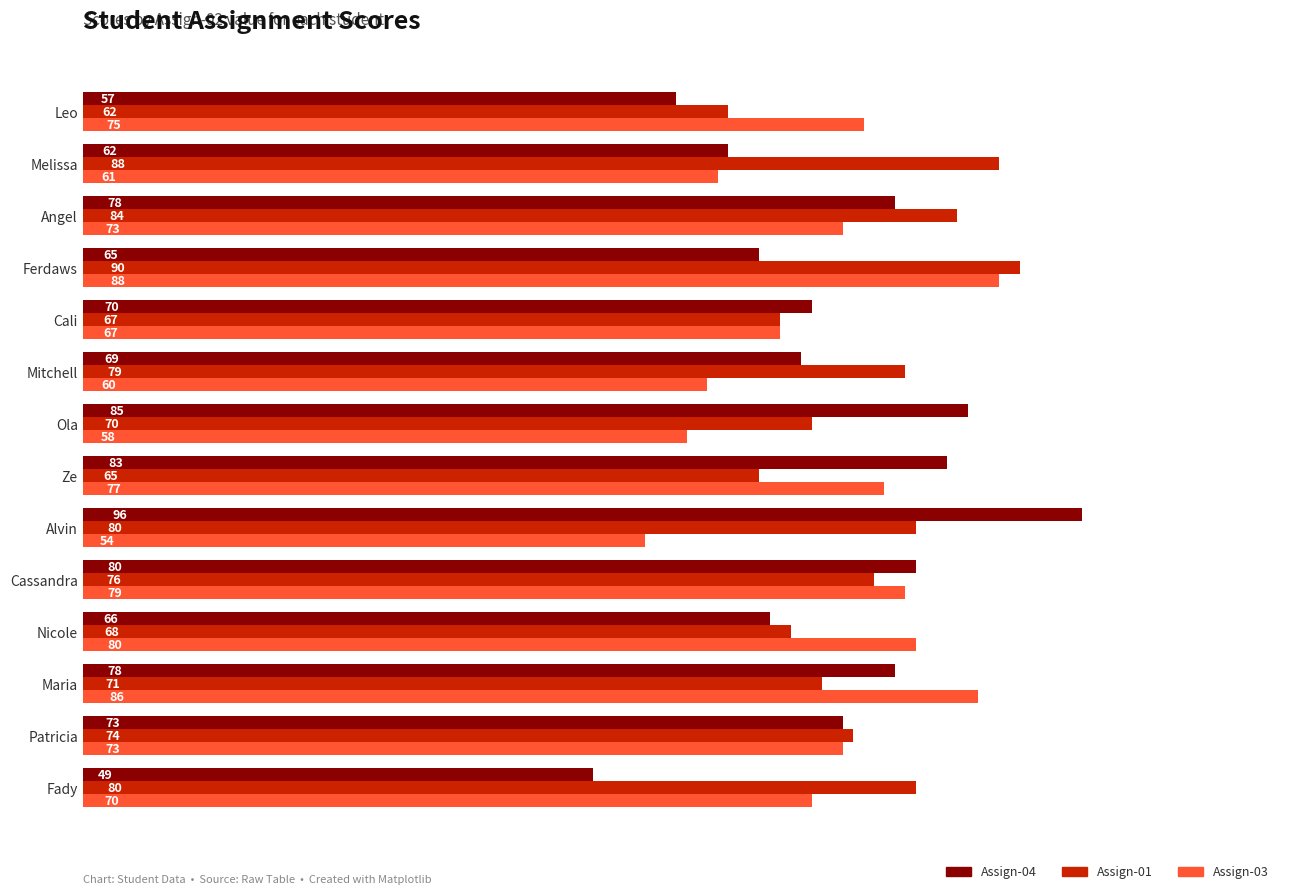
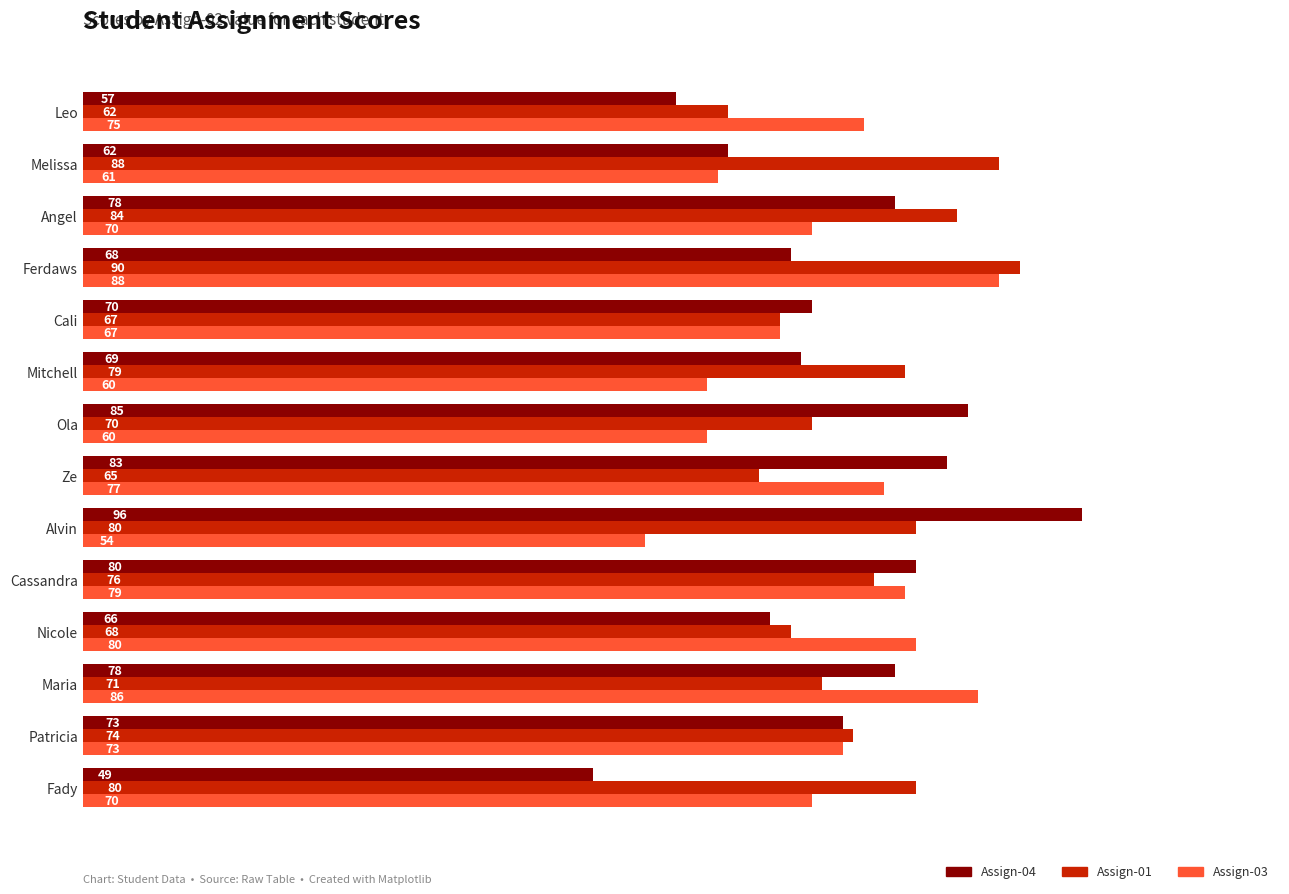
  {
    "Assign-04": {
      "Leo": 57,
      "Melissa": 62,
      "Angel": 78,
-     "Ferdaws": 65,
+     "Ferdaws": 68,
      "Cali": 70,
      "Mitchell": 69,
      "Ola": 85,
      "Ze": 83,
      "Alvin": 96,
      "Cassandra": 80,
      "Nicole": 66,
      "Maria": 78,
      "Patricia": 73,
      "Fady": 49
    },
    "Assign-01": {
      "Leo": 62,
      "Melissa": 88,
      "Angel": 84,
      "Ferdaws": 90,
      "Cali": 67,
      "Mitchell": 79,
      "Ola": 70,
      "Ze": 65,
      "Alvin": 80,
      "Cassandra": 76,
      "Nicole": 68,
      "Maria": 71,
      "Patricia": 74,
      "Fady": 80
    },
    "Assign-03": {
      "Leo": 75,
      "Melissa": 61,
-     "Angel": 73,
+     "Angel": 70,
      "Ferdaws": 88,
      "Cali": 67,
      "Mitchell": 60,
-     "Ola": 58,
+     "Ola": 60,
      "Ze": 77,
      "Alvin": 54,
      "Cassandra": 79,
      "Nicole": 80,
      "Maria": 86,
      "Patricia": 73,
      "Fady": 70
    }
  }
